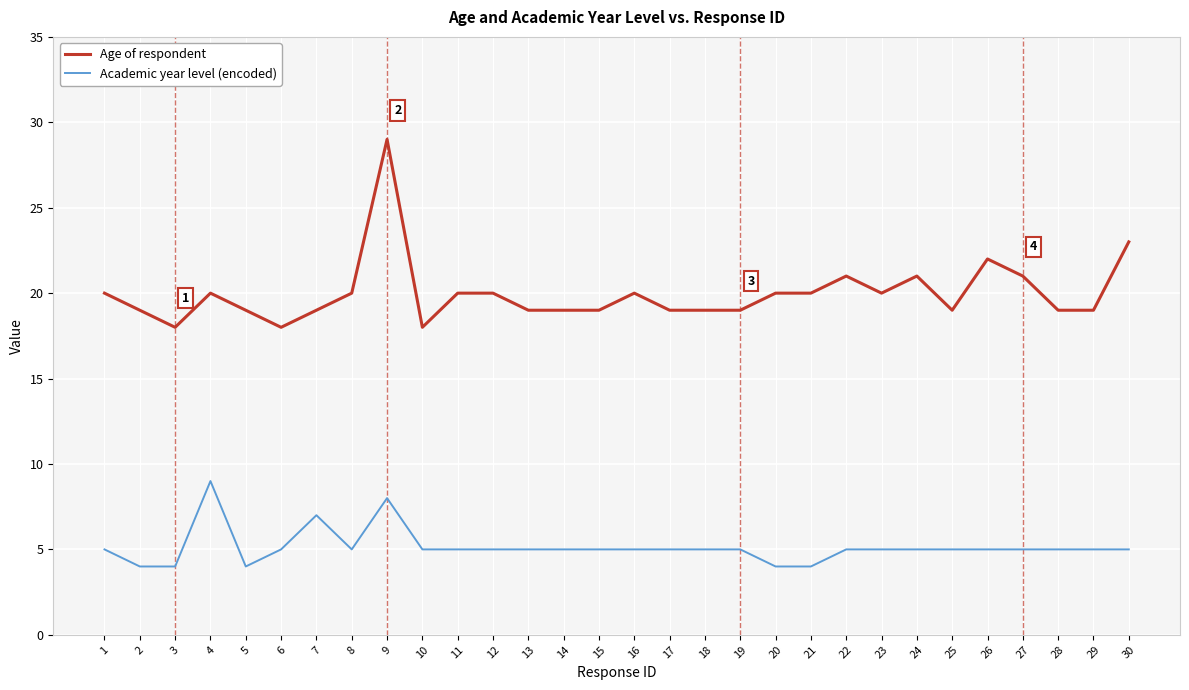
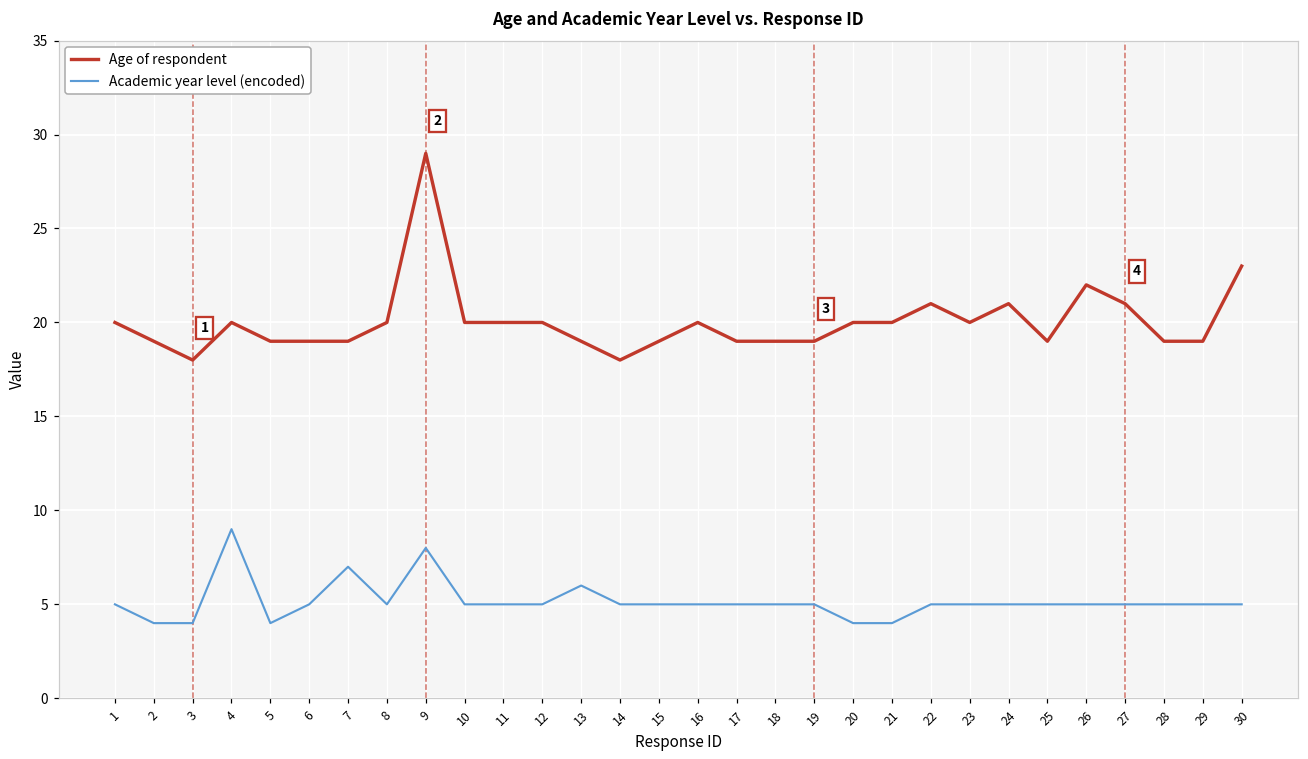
  {
    "Age of respondent": {
      "1": 20,
      "2": 19,
      "3": 18,
      "5": 19,
-     "6": 18,
+     "6": 19,
      "7": 19,
      "8": 20,
-     "10": 18,
+     "10": 20,
      "11": 20,
      "12": 20,
      "13": 19,
-     "14": 19,
+     "14": 18,
      "15": 19,
      "16": 20,
      "17": 19,
      "18": 19,
      "19": 19,
      "21": 20,
      "22": 21,
      "23": 20,
      "24": 21,
      "25": 19,
      "26": 22,
      "28": 19,
      "29": 19,
      "30": 23
    },
    "Academic year level (encoded)": {
      "1": 5,
      "2": 4,
      "3": 4,
      "4": 9,
      "5": 4,
      "6": 5,
      "7": 7,
      "8": 5,
      "9": 8,
      "10": 5,
      "11": 5,
      "12": 5,
-     "13": 5,
+     "13": 6,
      "14": 5,
      "15": 5,
      "16": 5,
      "17": 5,
      "18": 5,
      "19": 5,
      "20": 4,
      "21": 4,
      "22": 5,
      "23": 5,
      "24": 5,
      "25": 5,
      "26": 5,
      "27": 5,
      "28": 5,
      "29": 5,
      "30": 5
    }
  }
